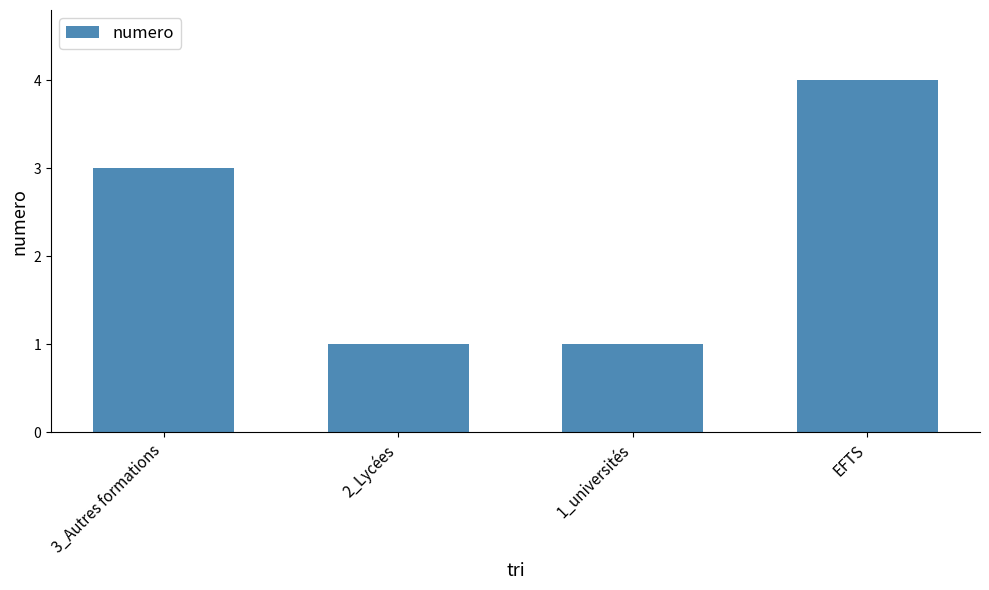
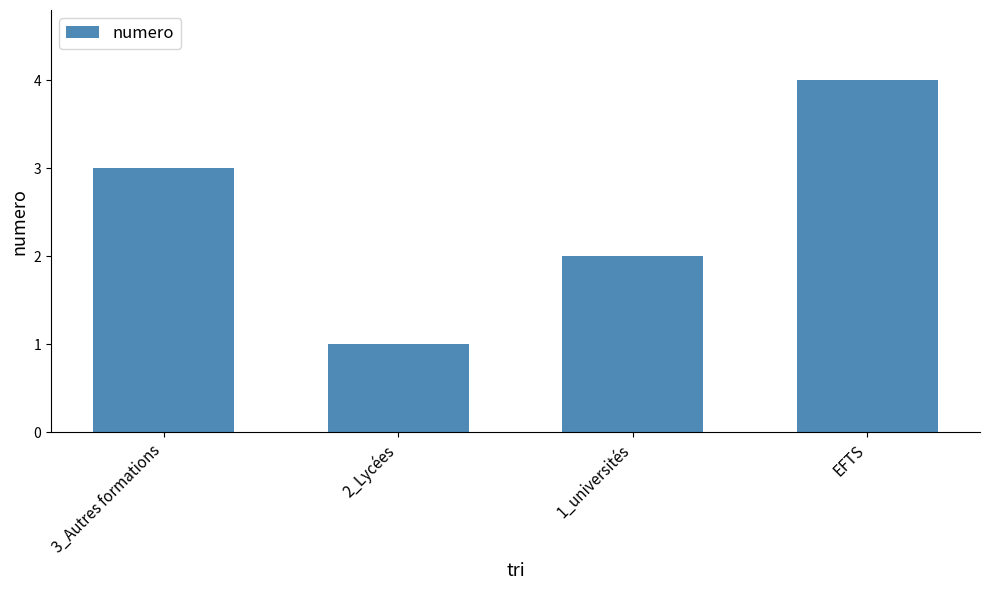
  {
    "3_Autres formations": 3,
    "2_Lycées": 1,
-   "1_universités": 1,
+   "1_universités": 2,
    "EFTS": 4
  }
